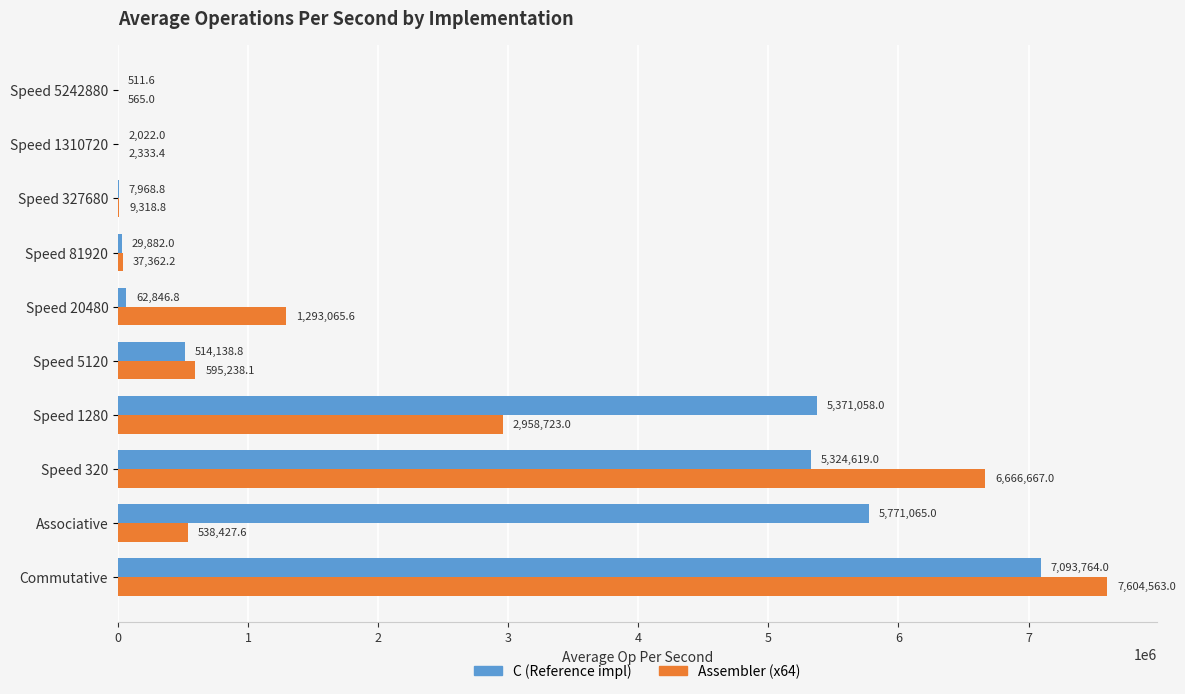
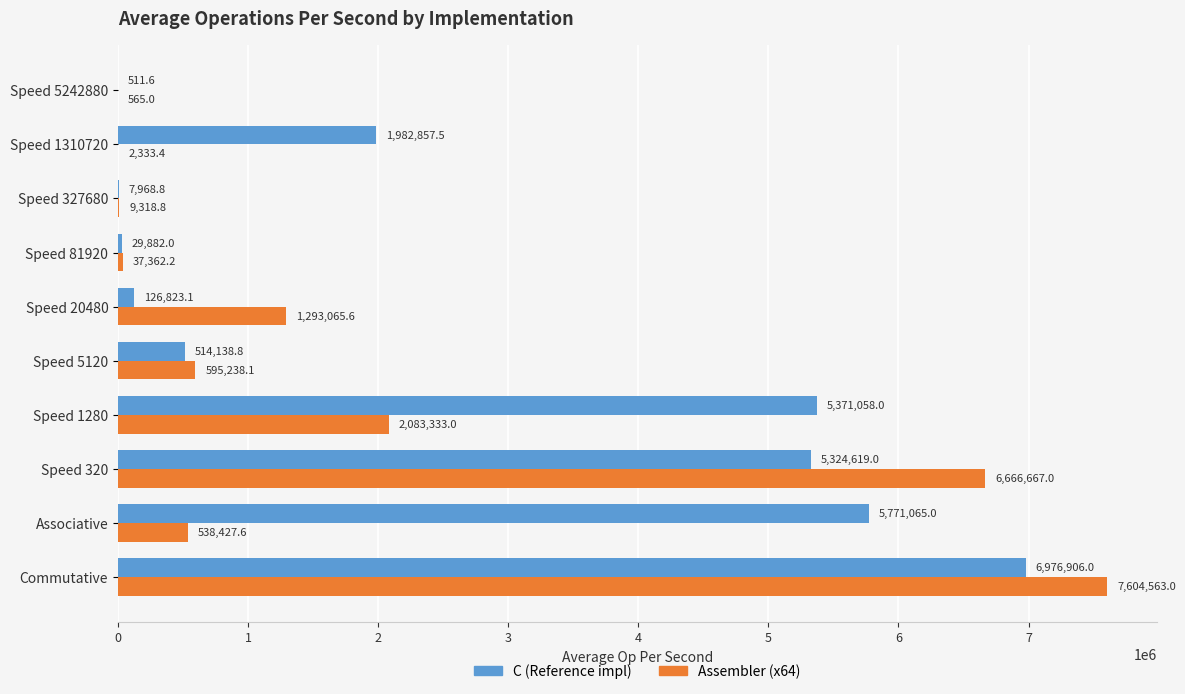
  {
    "C (Reference impl)": {
      "Speed 5242880": "511.6",
-     "Speed 1310720": "2,022.0",
+     "Speed 1310720": "1,982,857.5",
      "Speed 327680": "7,968.8",
      "Speed 81920": "29,882.0",
-     "Speed 20480": "62,846.8",
+     "Speed 20480": "126,823.1",
      "Speed 5120": "514,138.8",
      "Speed 1280": "5,371,058.0",
      "Speed 320": "5,324,619.0",
      "Associative": "5,771,065.0",
-     "Commutative": "7,093,764.0"
+     "Commutative": "6,976,906.0"
    },
    "Assembler (x64)": {
      "Speed 5242880": "565.0",
      "Speed 1310720": "2,333.4",
      "Speed 327680": "9,318.8",
      "Speed 81920": "37,362.2",
      "Speed 20480": "1,293,065.6",
      "Speed 5120": "595,238.1",
-     "Speed 1280": "2,958,723.0",
+     "Speed 1280": "2,083,333.0",
      "Speed 320": "6,666,667.0",
      "Associative": "538,427.6",
      "Commutative": "7,604,563.0"
    }
  }
